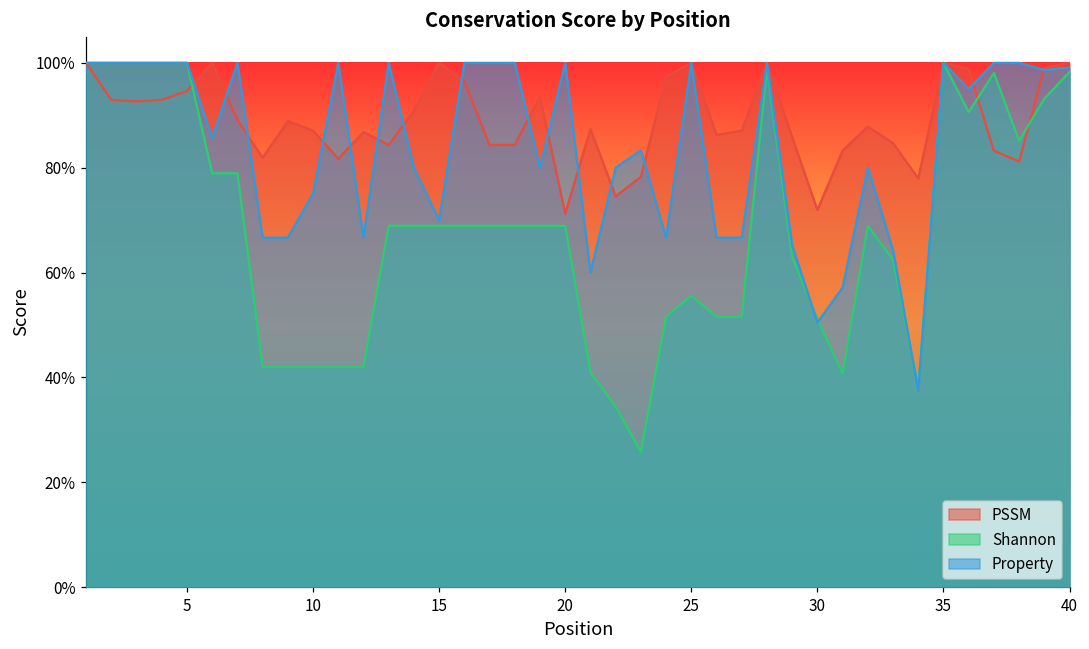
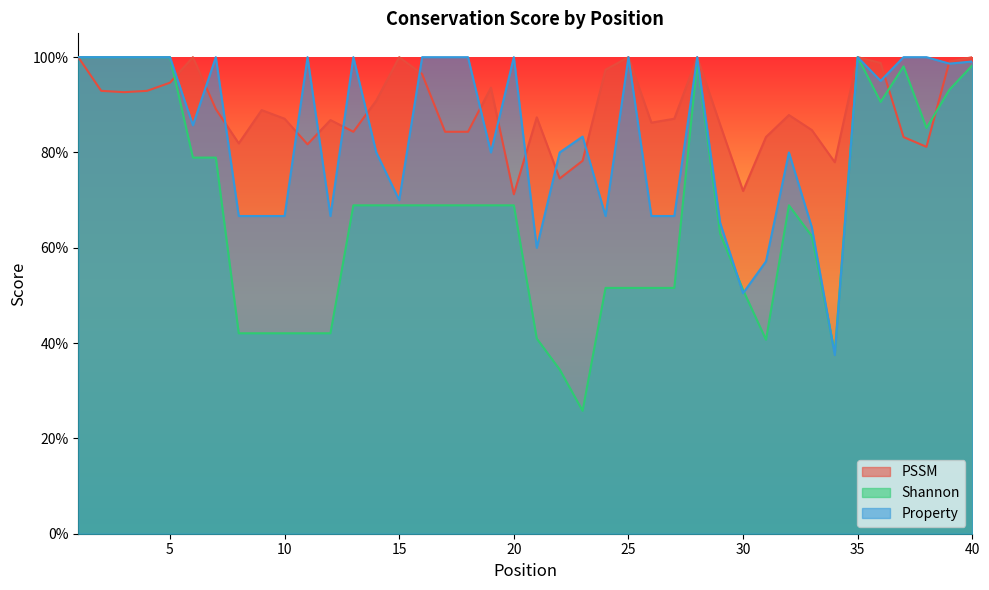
  {
    "PSSM": {
      "5": "95%",
      "10": "87%",
      "15": "100%",
      "20": "71%",
      "30": "72%",
      "40": "100%"
    },
    "Shannon": {
      "10": "42%",
      "15": "69%",
      "20": "69%",
-     "25": "56%",
+     "25": "52%",
      "30": "51%",
      "40": "98%"
    },
    "Property": {
-     "10": "75%",
+     "10": "67%",
      "15": "70%",
      "20": "100%",
      "30": "50%",
      "40": "99%"
    }
  }
